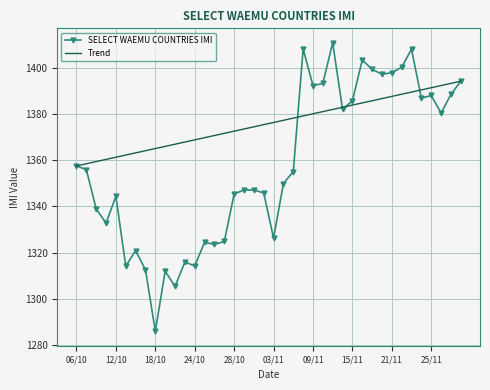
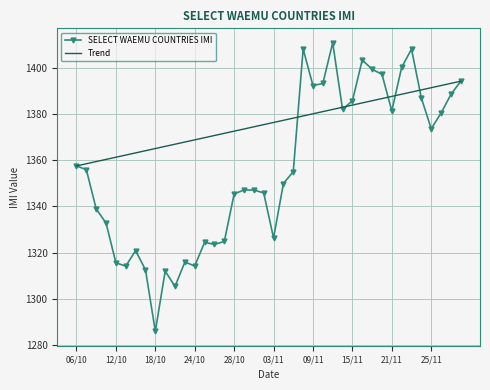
  {
    "SELECT WAEMU COUNTRIES IMI": {
-     "12/10": 1344,
+     "12/10": 1316,
      "18/10": 1286,
      "24/10": 1314,
      "28/10": 1345,
      "03/11": 1326,
      "09/11": 1392,
      "15/11": 1386,
-     "21/11": 1398,
-     "25/11": 1388
+     "21/11": 1381,
+     "25/11": 1374
    }
  }
